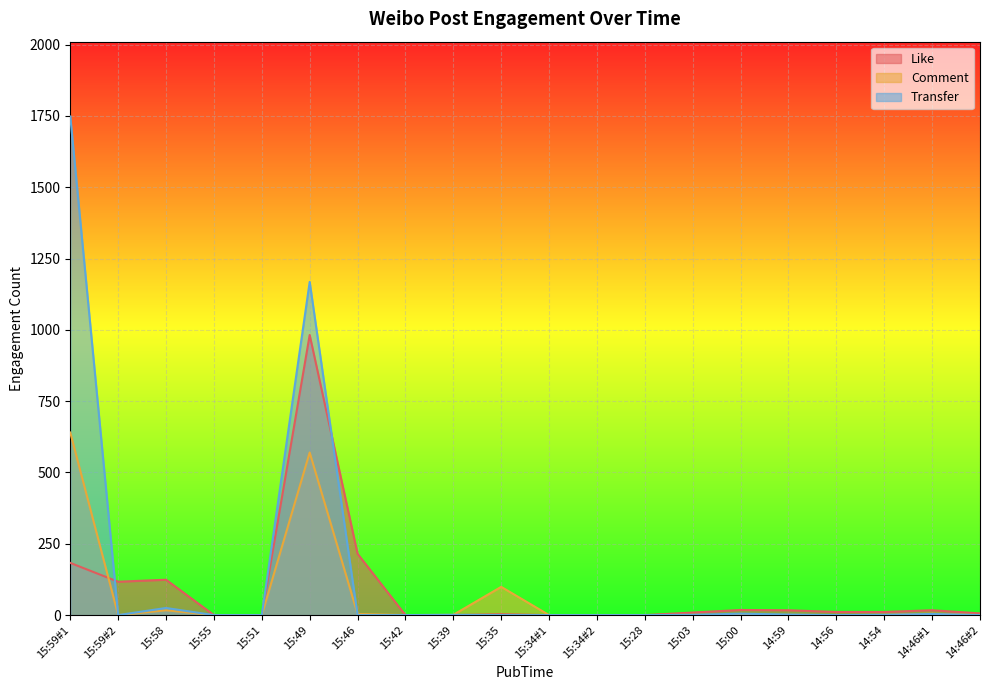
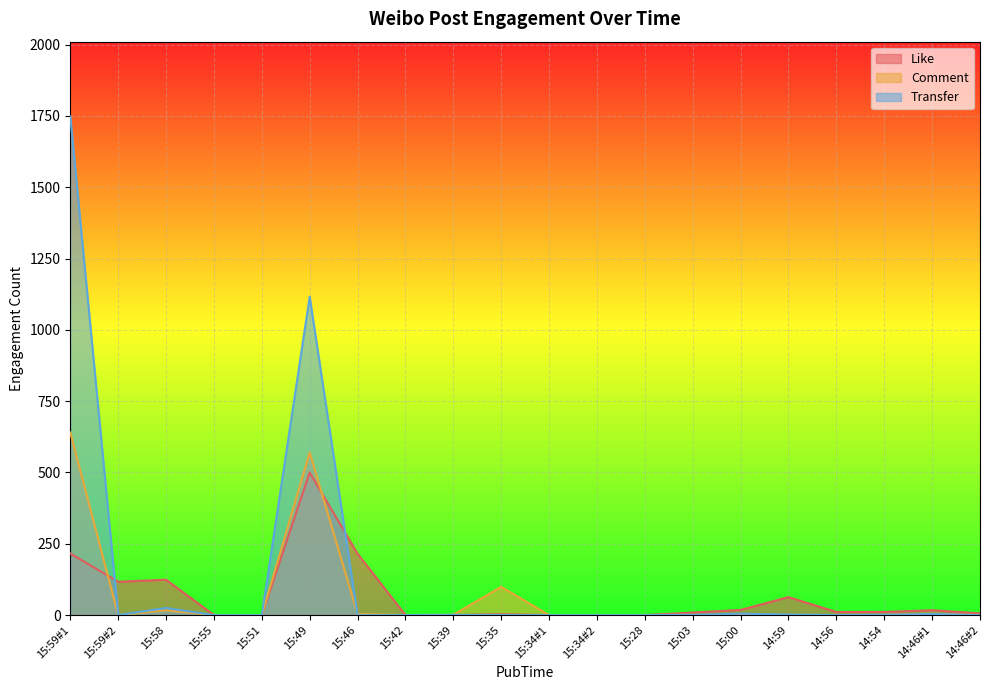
  {
    "Like": {
-     "15:59#1": 180,
+     "15:59#1": 220,
      "15:59#2": 120,
      "15:58": 120,
-     "15:49": 980,
+     "15:49": 500,
      "15:46": 220,
      "15:00": 20,
-     "14:59": 20,
+     "14:59": 60,
      "14:56": 10,
      "14:54": 10,
      "14:46#1": 20
    },
    "Comment": {
      "15:59#1": 640,
      "15:49": 570,
      "15:35": 100
    },
    "Transfer": {
      "15:59#1": 1750,
-     "15:49": 1170
+     "15:49": 1120
    }
  }
